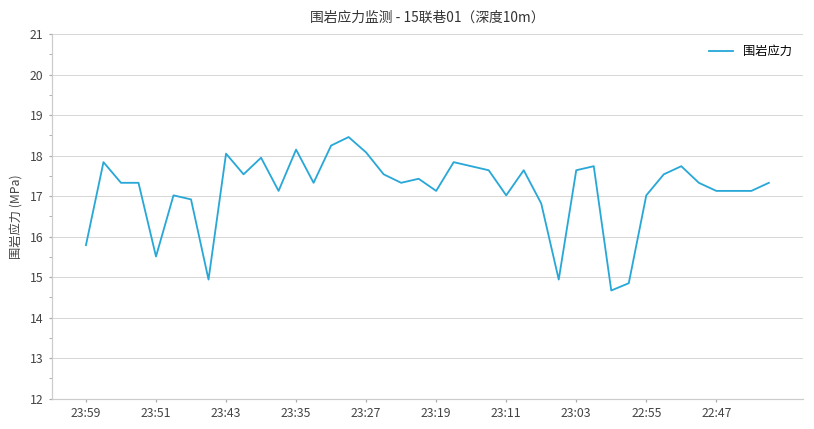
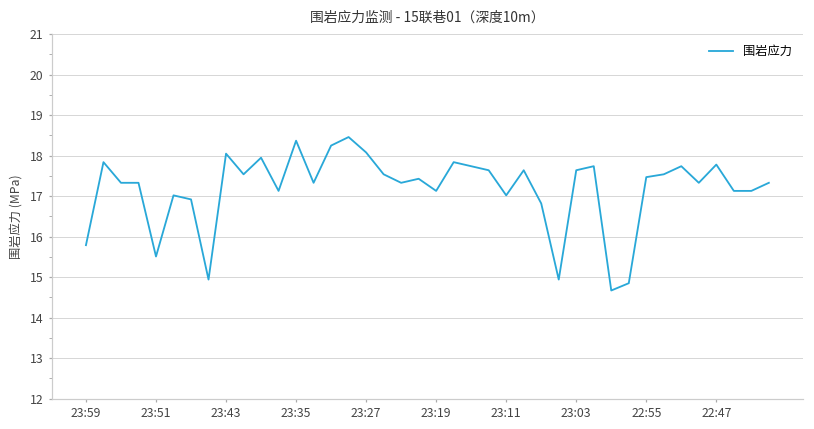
  {
    "23:59": 15.8,
    "23:51": 15.5,
    "23:43": 18.1,
-   "23:35": 18.2,
+   "23:35": 18.4,
    "23:27": 18.1,
    "23:19": 17.1,
    "23:11": 17.0,
    "23:03": 17.6,
-   "22:55": 17.0,
-   "22:47": 17.1
+   "22:55": 17.5,
+   "22:47": 17.8
  }
